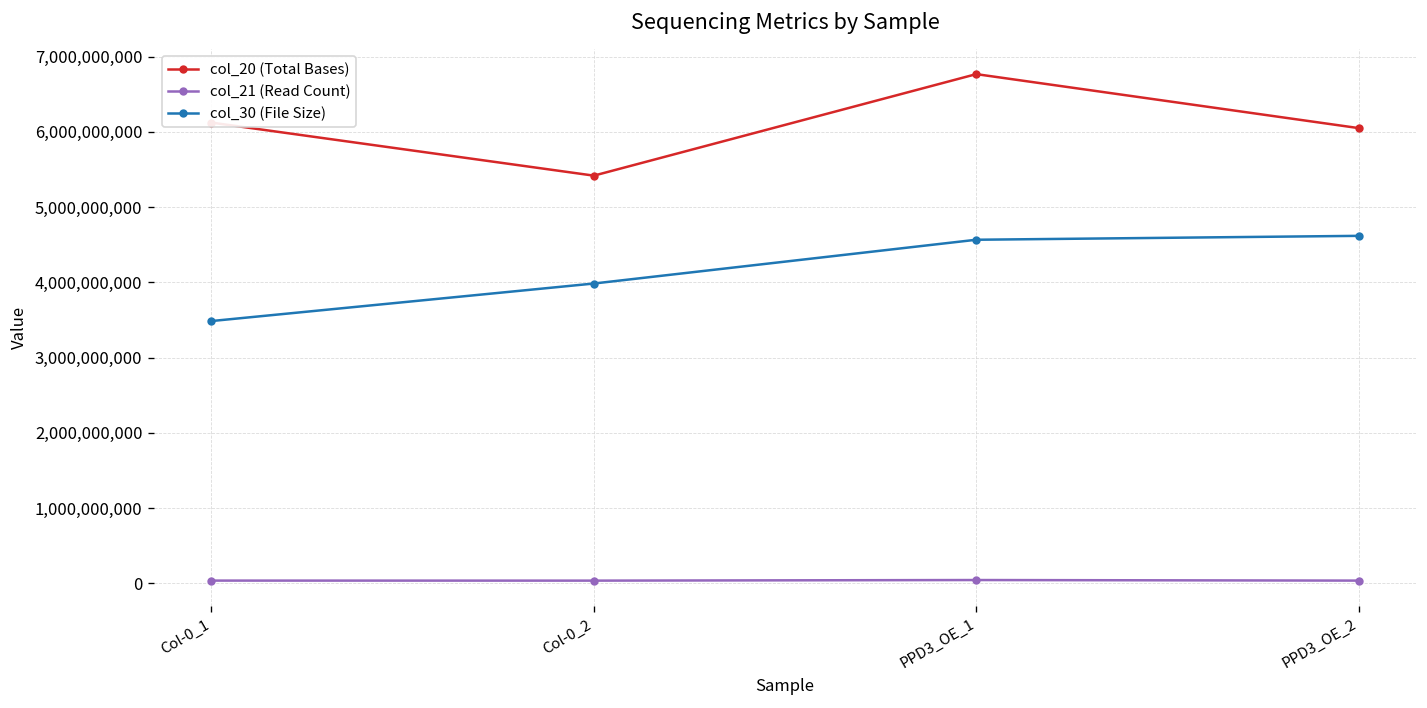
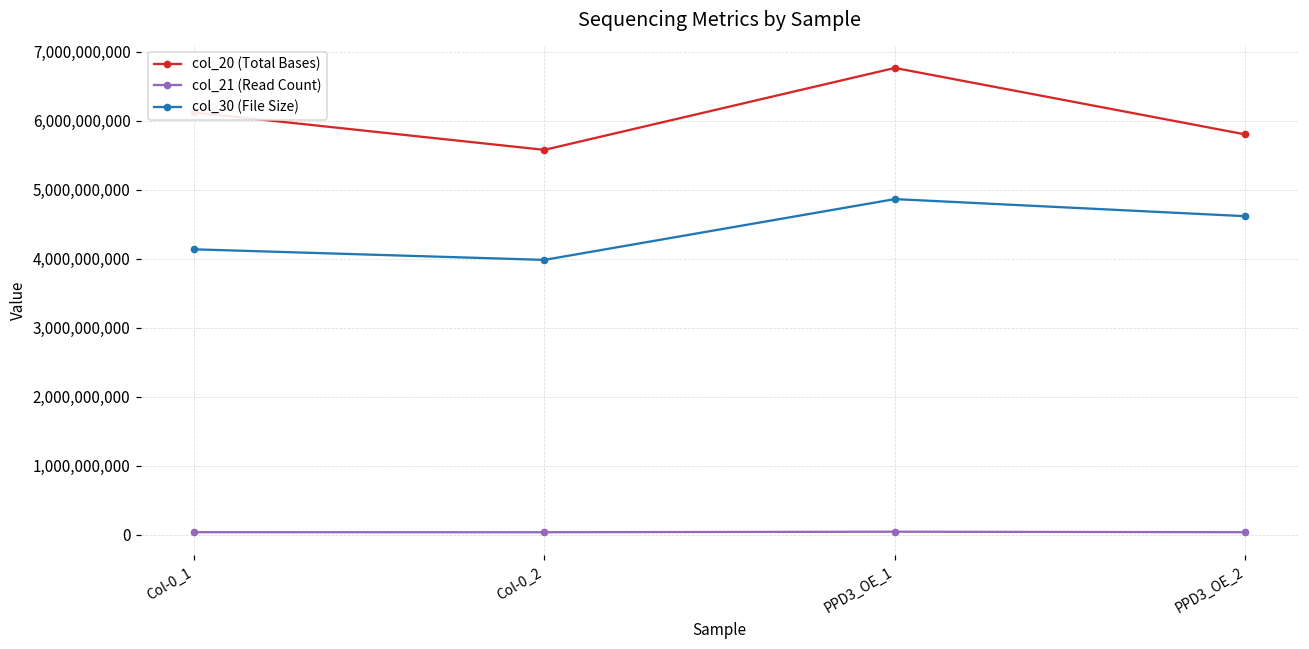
  {
    "col_20 (Total Bases)": {
-     "Col-0_2": "5,400,000,000",
+     "Col-0_2": "5,600,000,000",
      "PPD3_OE_1": "6,800,000,000",
-     "PPD3_OE_2": "6,000,000,000"
+     "PPD3_OE_2": "5,800,000,000"
    },
    "col_21 (Read Count)": {
      "Col-0_1": "0",
      "Col-0_2": "0",
      "PPD3_OE_1": "0",
      "PPD3_OE_2": "0"
    },
    "col_30 (File Size)": {
-     "Col-0_1": "3,500,000,000",
+     "Col-0_1": "4,100,000,000",
      "Col-0_2": "4,000,000,000",
-     "PPD3_OE_1": "4,600,000,000",
+     "PPD3_OE_1": "4,900,000,000",
      "PPD3_OE_2": "4,600,000,000"
    }
  }
